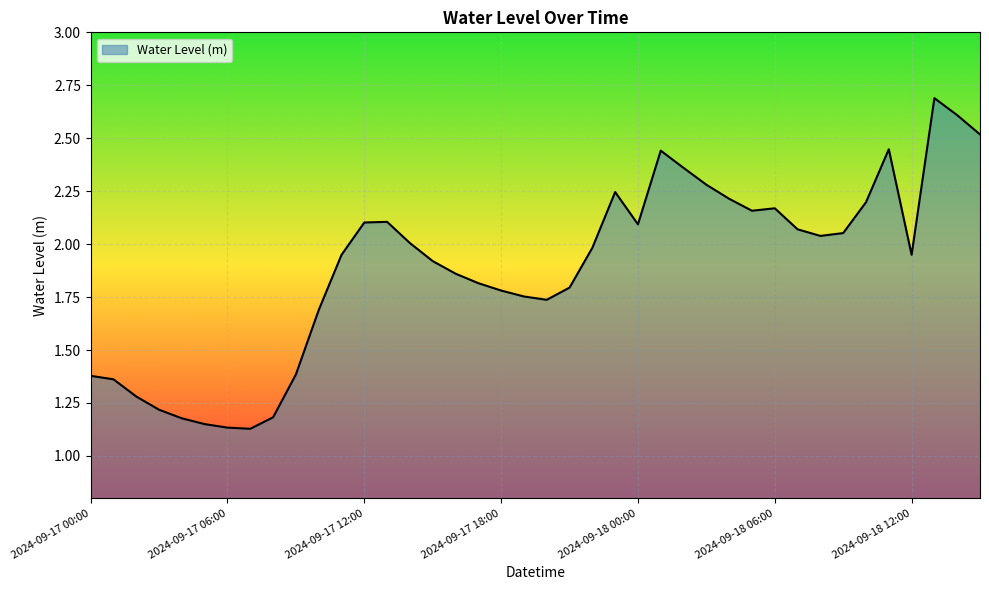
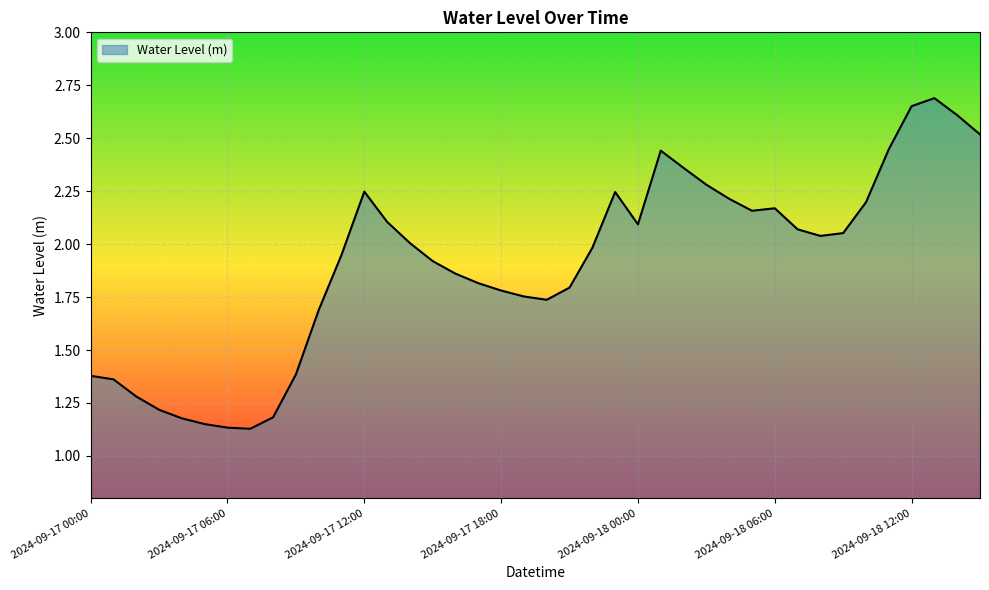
  {
    "2024-09-17 00:00": 1.38,
    "2024-09-17 06:00": 1.13,
-   "2024-09-17 12:00": 2.10,
+   "2024-09-17 12:00": 2.25,
    "2024-09-17 18:00": 1.78,
    "2024-09-18 00:00": 2.09,
    "2024-09-18 06:00": 2.17,
-   "2024-09-18 12:00": 1.95
+   "2024-09-18 12:00": 2.65
  }
